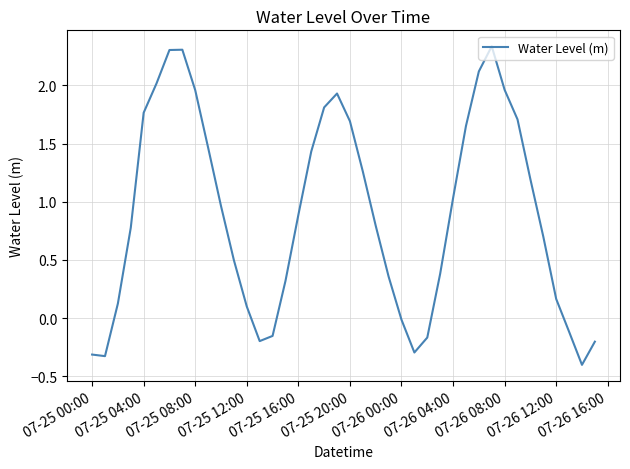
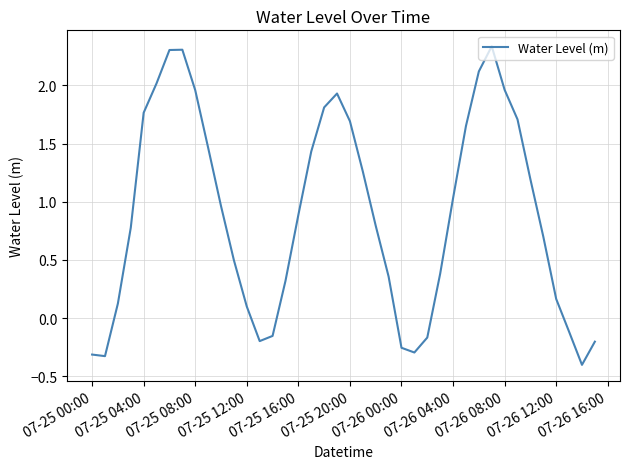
  {
    "07-25 00:00": -0.31,
    "07-25 04:00": 1.77,
    "07-25 08:00": 1.96,
    "07-25 12:00": 0.10,
    "07-25 16:00": 0.89,
    "07-25 20:00": 1.69,
-   "07-26 00:00": -0.01,
+   "07-26 00:00": -0.26,
    "07-26 04:00": 1.03,
    "07-26 08:00": 1.96,
    "07-26 12:00": 0.16
  }
